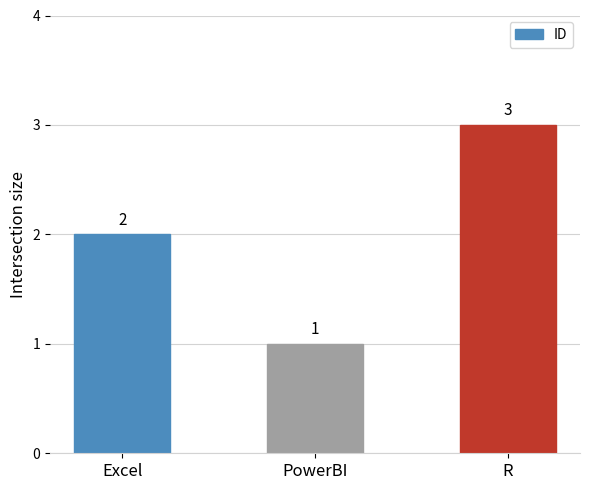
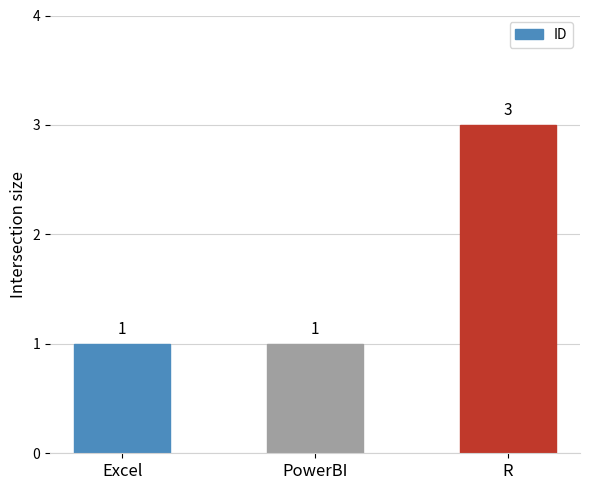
  {
-   "Excel": 2,
+   "Excel": 1,
    "PowerBI": 1,
    "R": 3
  }
